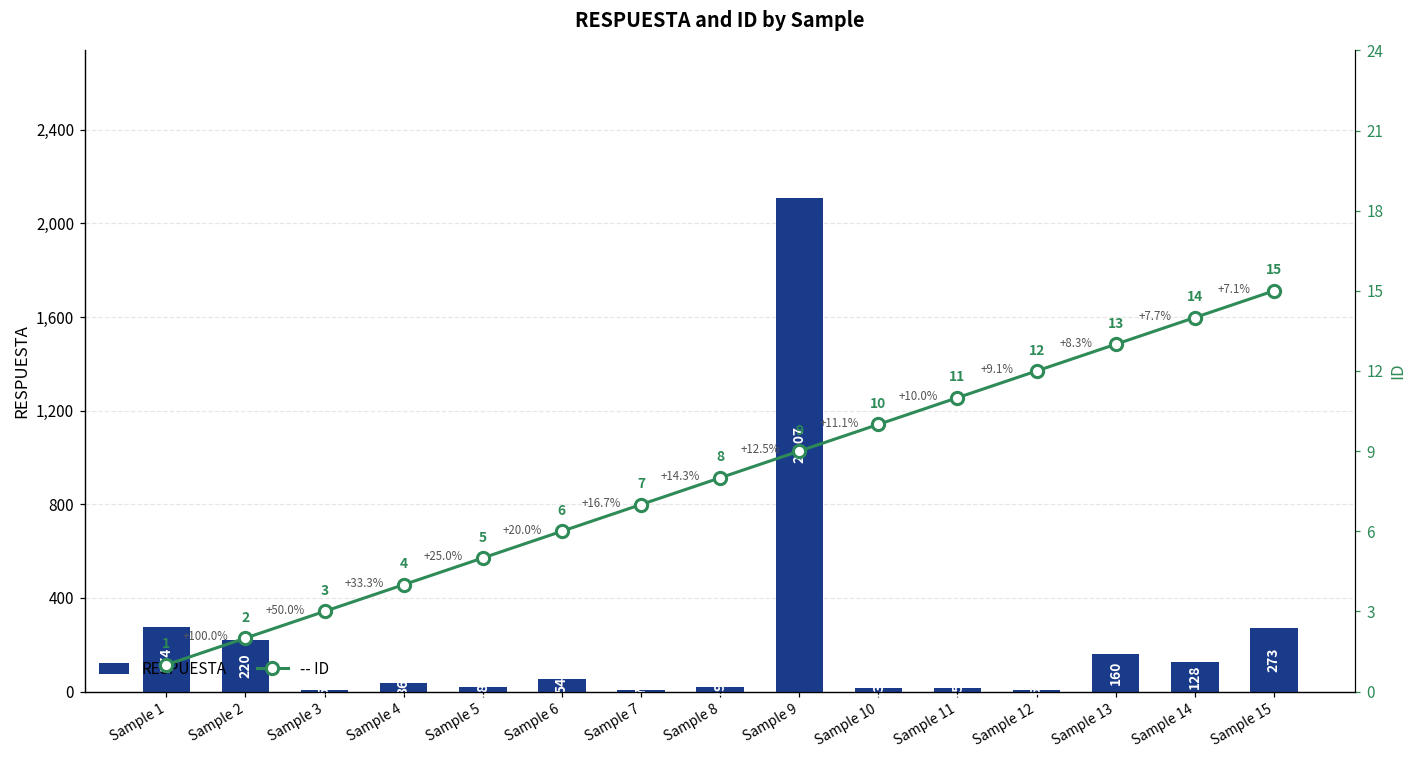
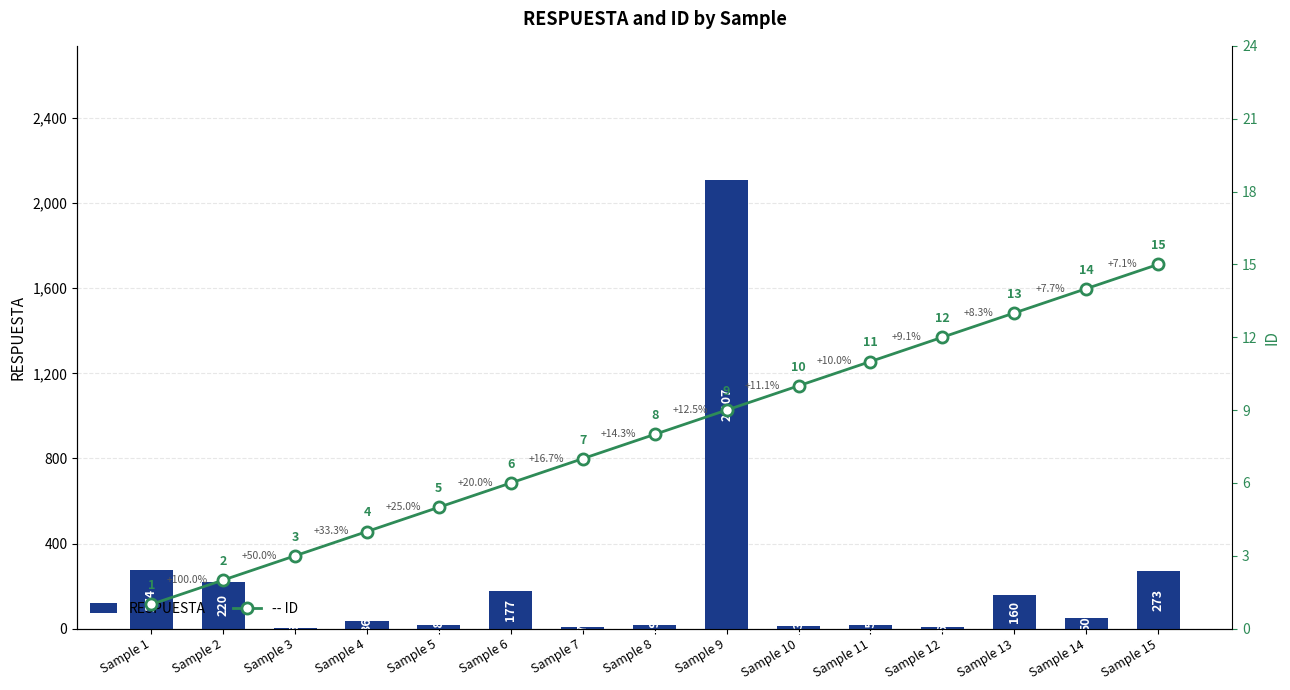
  {
    "RESPUESTA": {
      "Sample 2": 220,
-     "Sample 6": 54,
+     "Sample 6": 177,
      "Sample 13": 160,
-     "Sample 14": 128,
+     "Sample 14": 50,
      "Sample 15": 273
    }
  }
